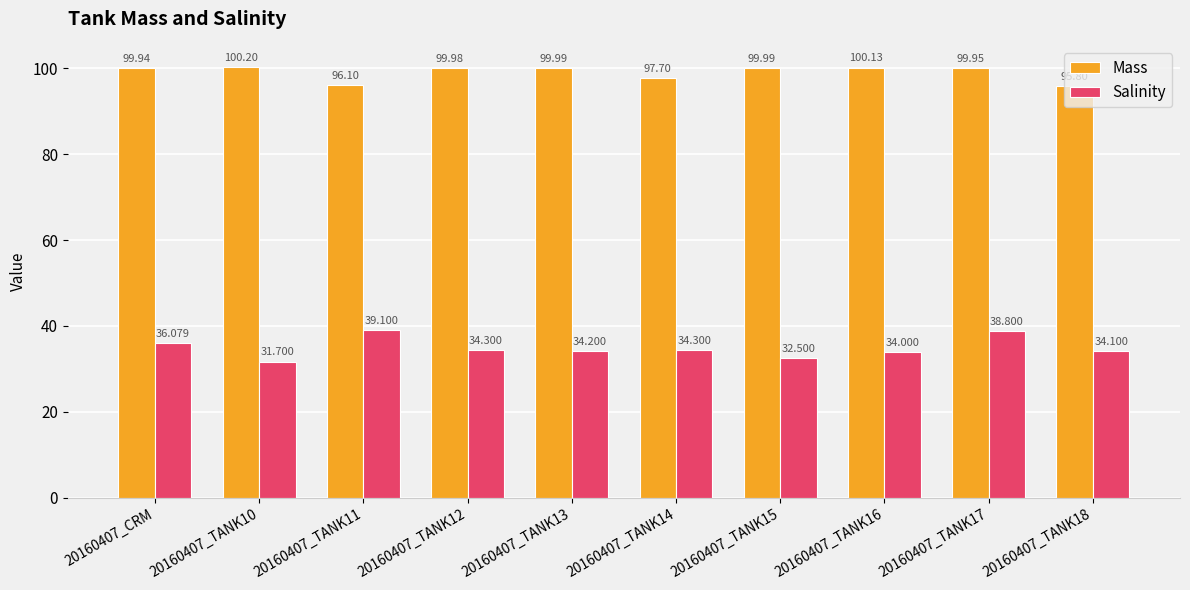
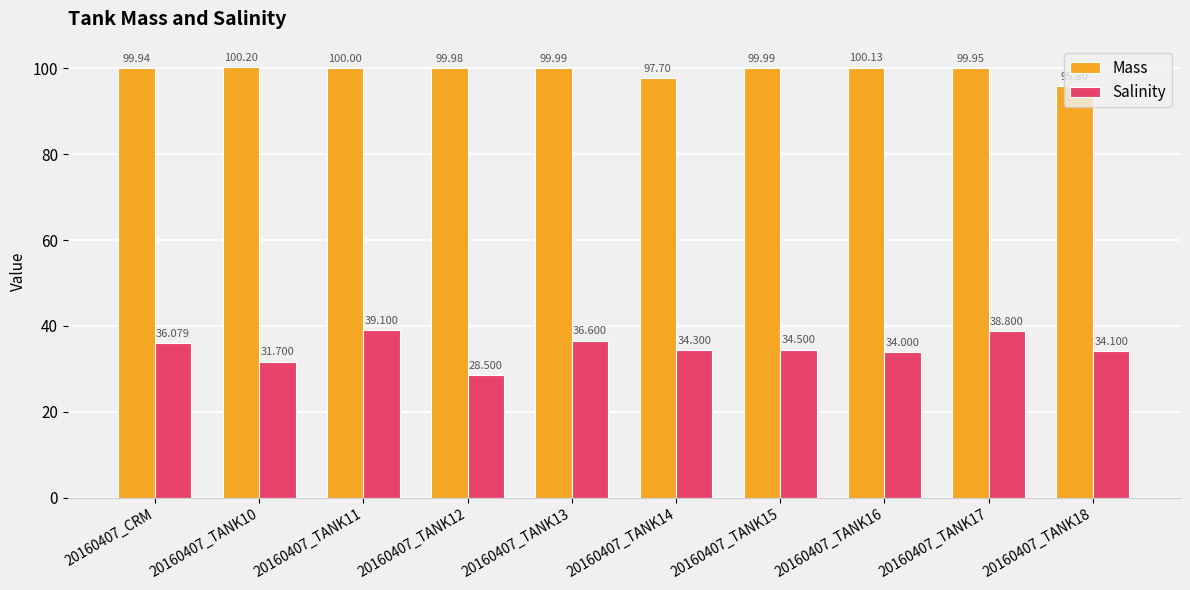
  {
    "Mass": {
      "20160407_CRM": 99.94,
      "20160407_TANK10": 100.20,
-     "20160407_TANK11": 96.10,
+     "20160407_TANK11": 100.00,
      "20160407_TANK12": 99.98,
      "20160407_TANK13": 99.99,
      "20160407_TANK14": 97.70,
      "20160407_TANK15": 99.99,
      "20160407_TANK16": 100.13,
      "20160407_TANK17": 99.95
    },
    "Salinity": {
      "20160407_CRM": 36.079,
      "20160407_TANK10": 31.700,
      "20160407_TANK11": 39.100,
-     "20160407_TANK12": 34.300,
-     "20160407_TANK13": 34.200,
+     "20160407_TANK12": 28.500,
+     "20160407_TANK13": 36.600,
      "20160407_TANK14": 34.300,
-     "20160407_TANK15": 32.500,
+     "20160407_TANK15": 34.500,
      "20160407_TANK16": 34.000,
      "20160407_TANK17": 38.800,
      "20160407_TANK18": 34.100
    }
  }
